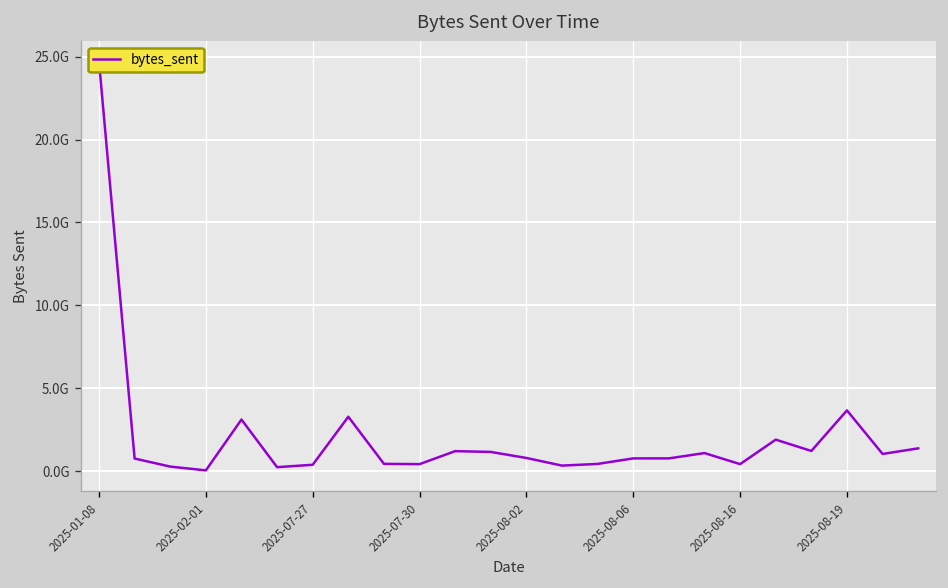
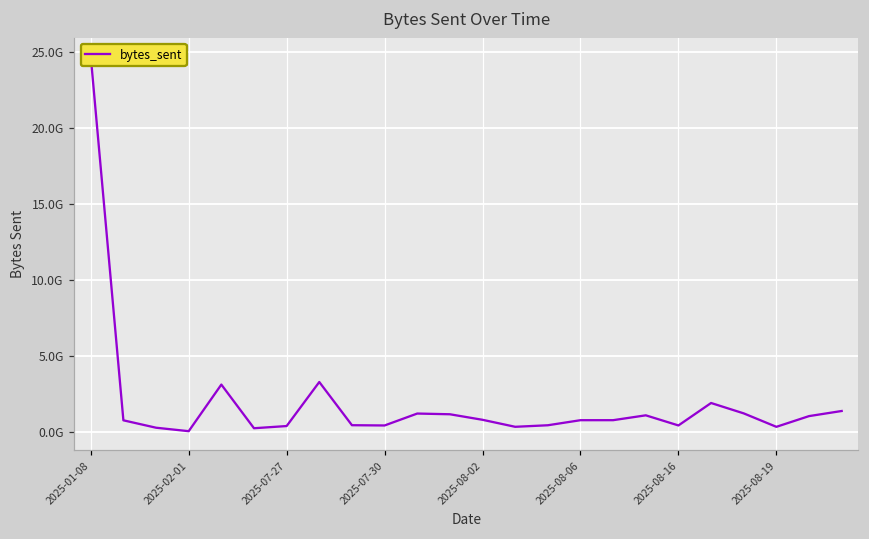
  {
    "2025-02-01": 0,
    "2025-07-27": 400000000,
    "2025-07-30": 400000000,
    "2025-08-02": 800000000,
    "2025-08-06": 800000000,
    "2025-08-16": 400000000,
-   "2025-08-19": 3700000000
+   "2025-08-19": 300000000
  }
